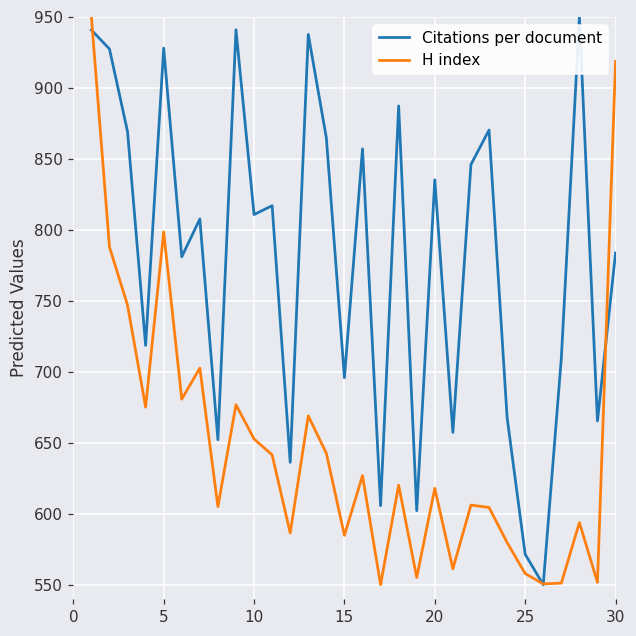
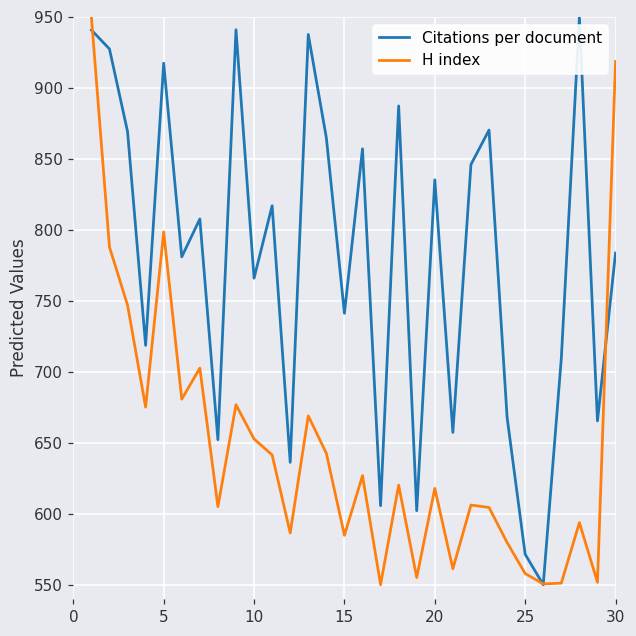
  {
    "Citations per document": {
-     "5": 928,
-     "10": 811,
-     "15": 696,
+     "5": 917,
+     "10": 766,
+     "15": 741,
      "20": 835,
      "25": 571,
      "30": 784
    },
    "H index": {
      "5": 799,
      "10": 653,
      "15": 585,
      "20": 618,
      "25": 558,
      "30": 919
    }
  }
